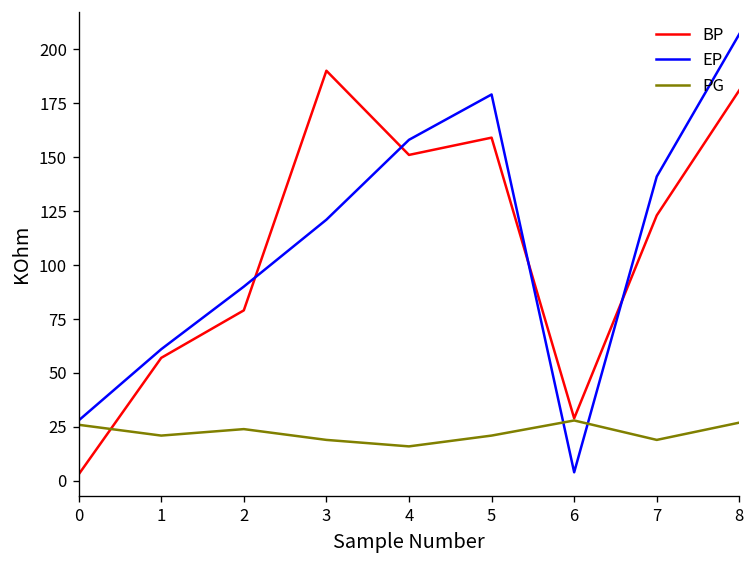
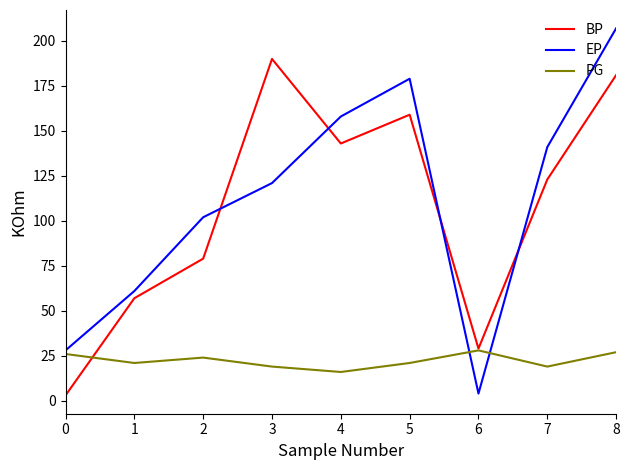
  {
    "BP": {
      "0": 3,
      "1": 57,
      "2": 79,
      "3": 190,
-     "4": 151,
+     "4": 143,
      "5": 159,
      "7": 123,
      "8": 181
    },
    "EP": {
      "0": 28,
      "1": 61,
-     "2": 90,
+     "2": 102,
      "3": 121,
      "4": 158,
      "5": 179,
      "6": 4,
      "7": 141,
      "8": 207
    },
    "PG": {
      "0": 26,
      "1": 21,
      "2": 24,
      "3": 19,
      "4": 16,
      "5": 21,
      "7": 19,
      "8": 27
    }
  }
